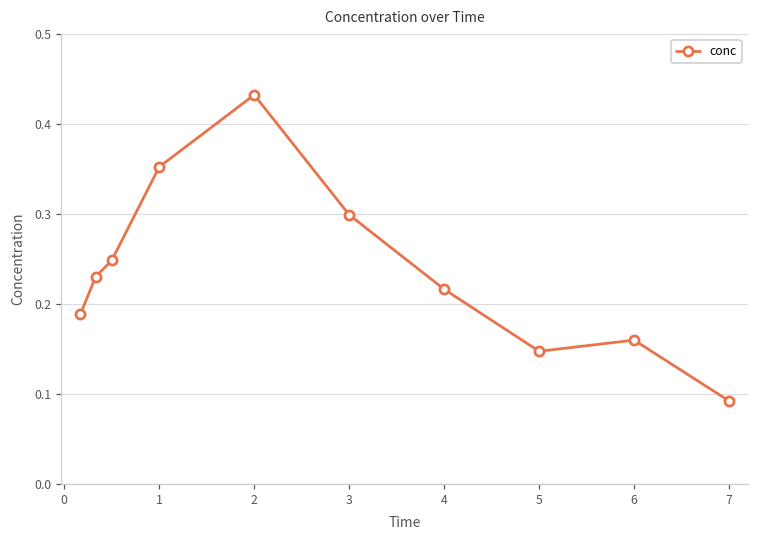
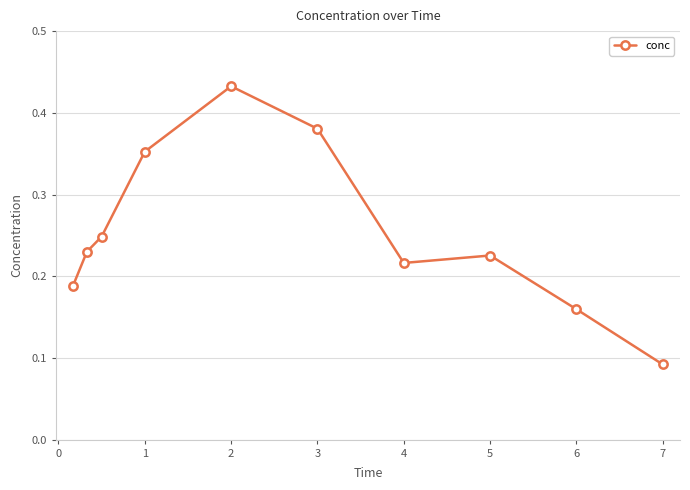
  {
    "1": 0.35,
    "2": 0.43,
-   "3": 0.30,
+   "3": 0.38,
    "4": 0.22,
-   "5": 0.15,
+   "5": 0.23,
    "6": 0.16,
    "7": 0.09
  }
